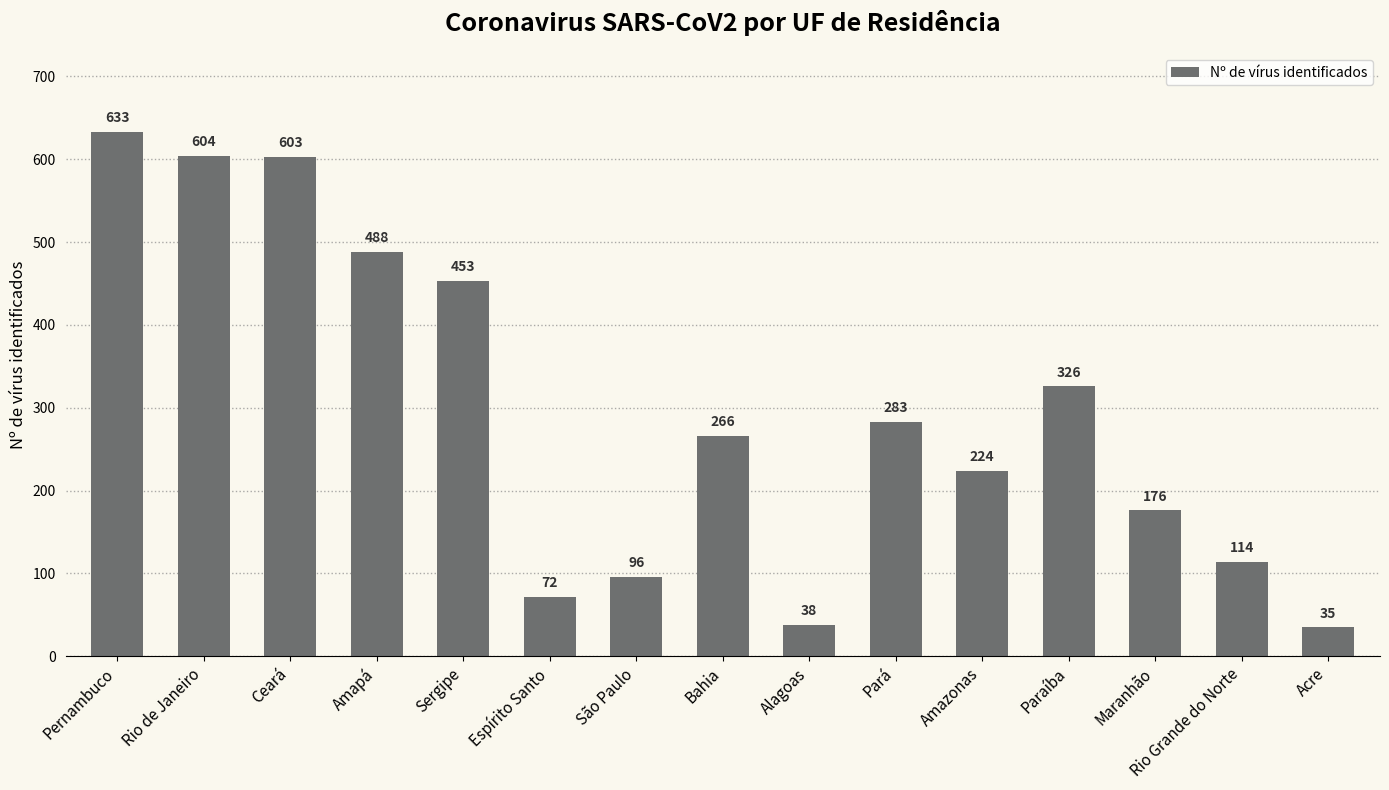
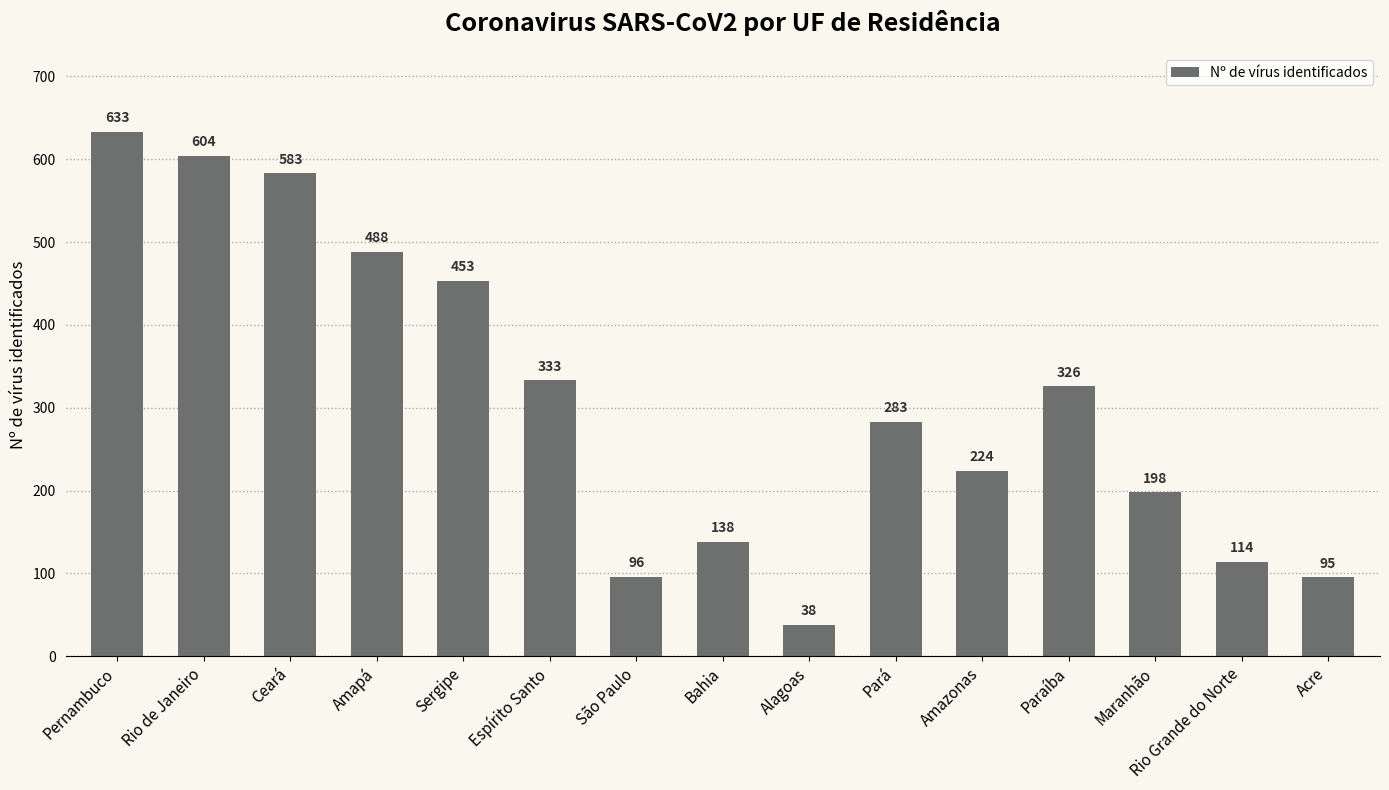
  {
    "Pernambuco": 633,
    "Rio de Janeiro": 604,
-   "Ceará": 603,
+   "Ceará": 583,
    "Amapá": 488,
    "Sergipe": 453,
-   "Espírito Santo": 72,
+   "Espírito Santo": 333,
    "São Paulo": 96,
-   "Bahia": 266,
+   "Bahia": 138,
    "Alagoas": 38,
    "Pará": 283,
    "Amazonas": 224,
    "Paraíba": 326,
-   "Maranhão": 176,
+   "Maranhão": 198,
    "Rio Grande do Norte": 114,
-   "Acre": 35
+   "Acre": 95
  }
